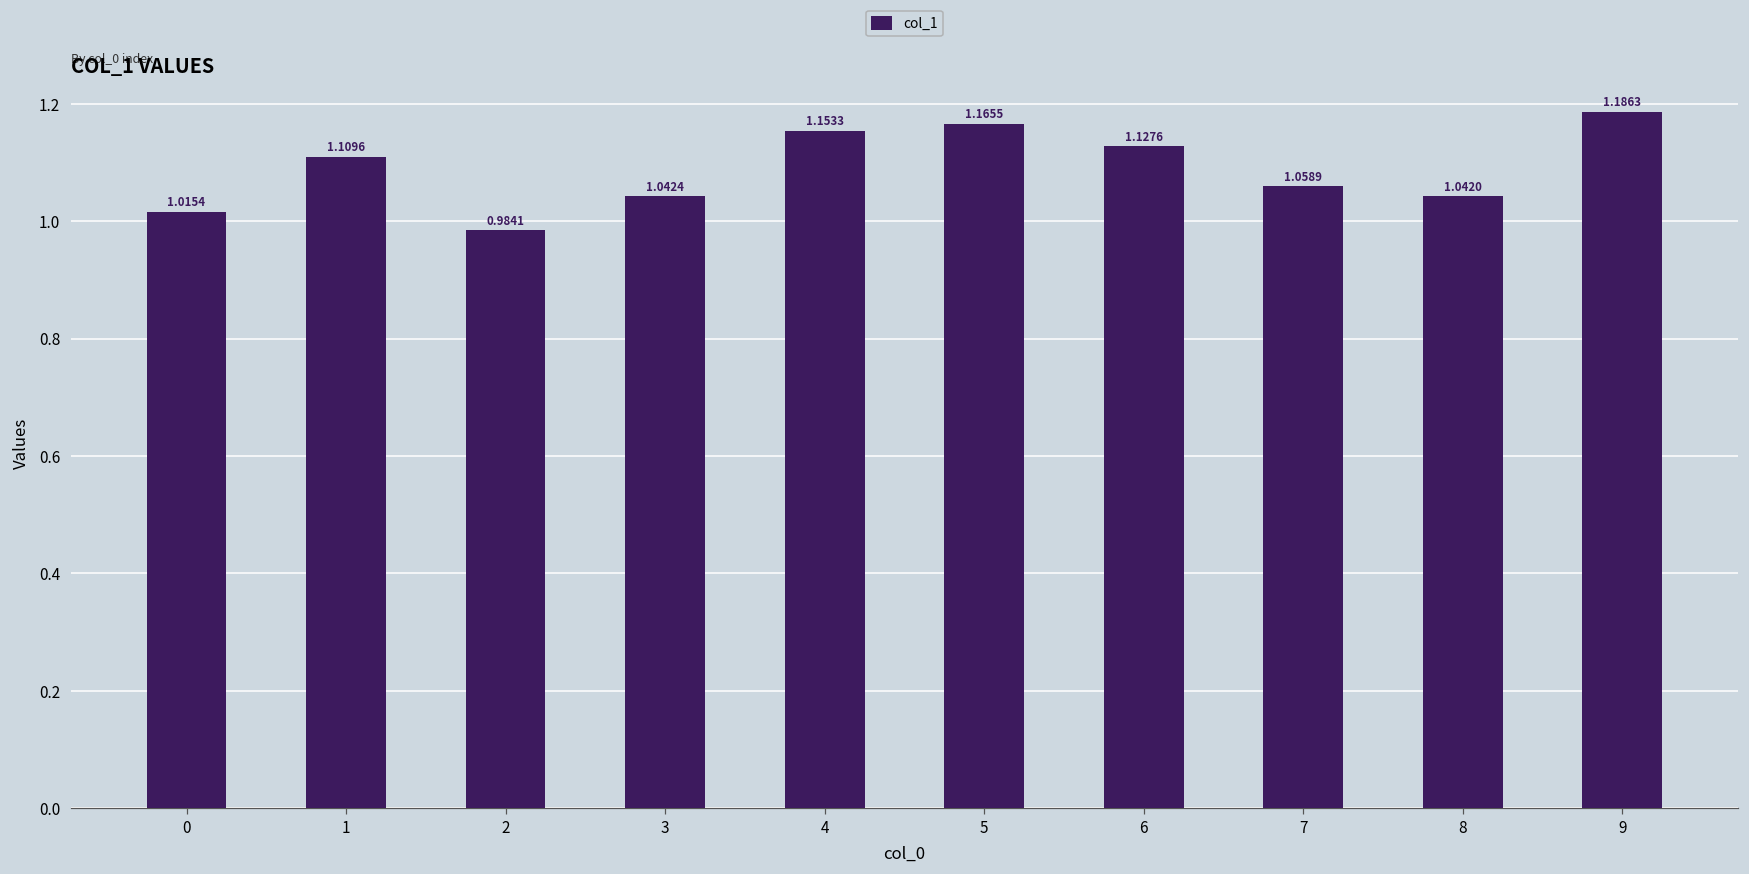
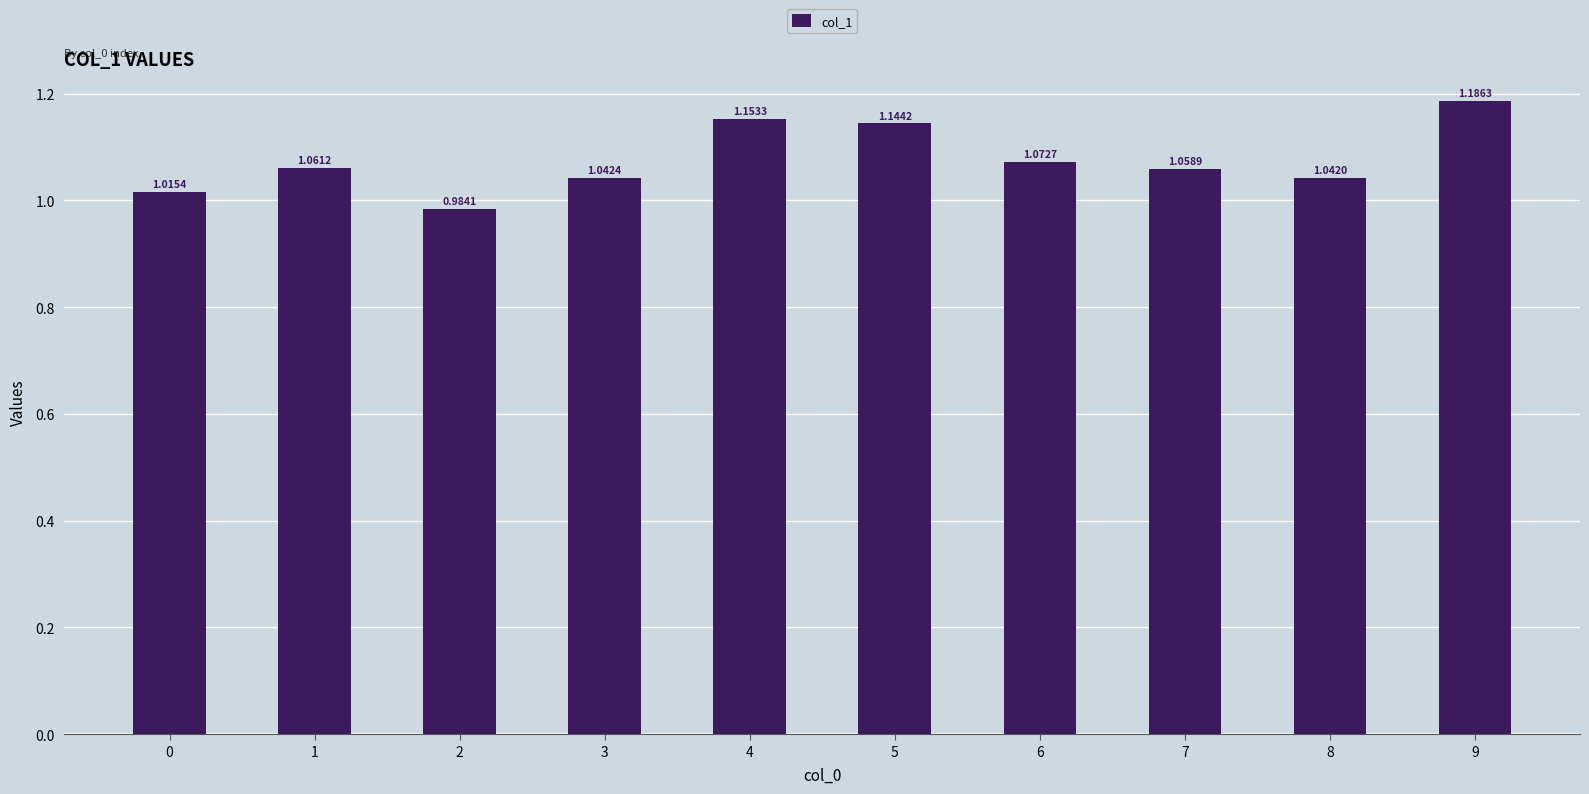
  {
    "0": 1.0154,
-   "1": 1.1096,
+   "1": 1.0612,
    "2": 0.9841,
    "3": 1.0424,
    "4": 1.1533,
-   "5": 1.1655,
-   "6": 1.1276,
+   "5": 1.1442,
+   "6": 1.0727,
    "7": 1.0589,
    "8": 1.0420,
    "9": 1.1863
  }
